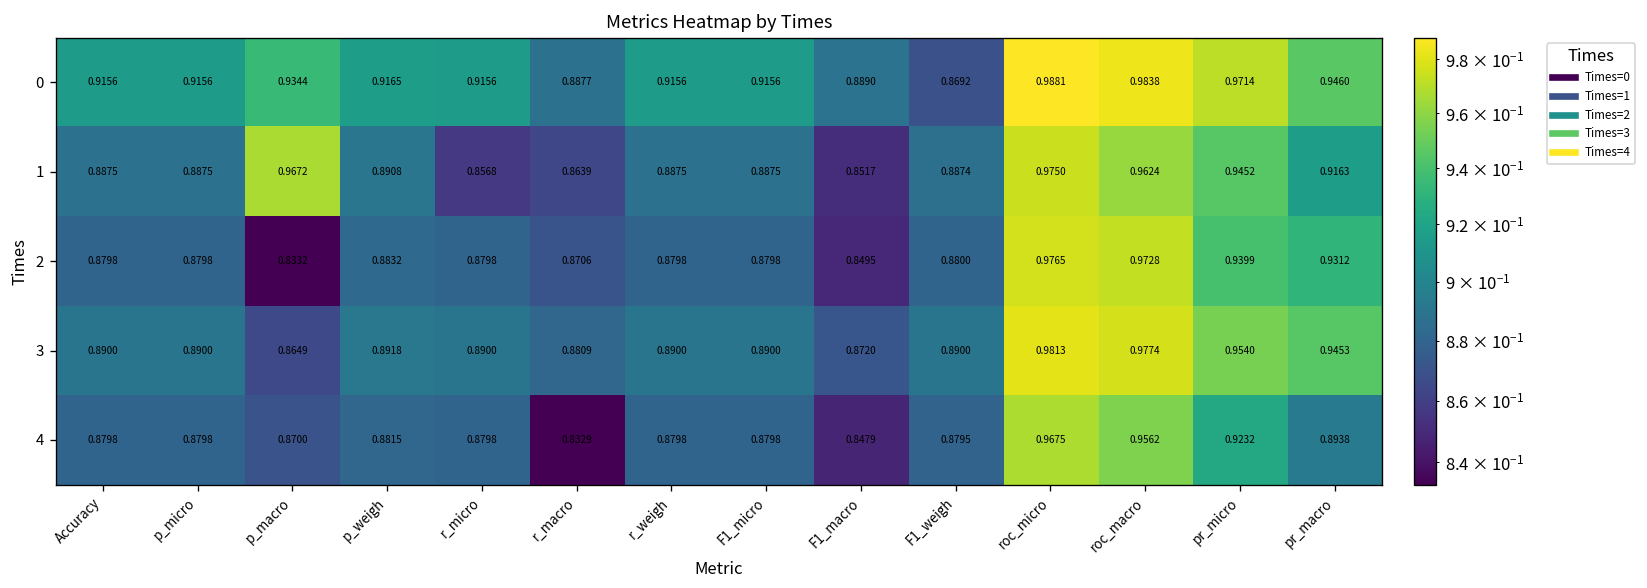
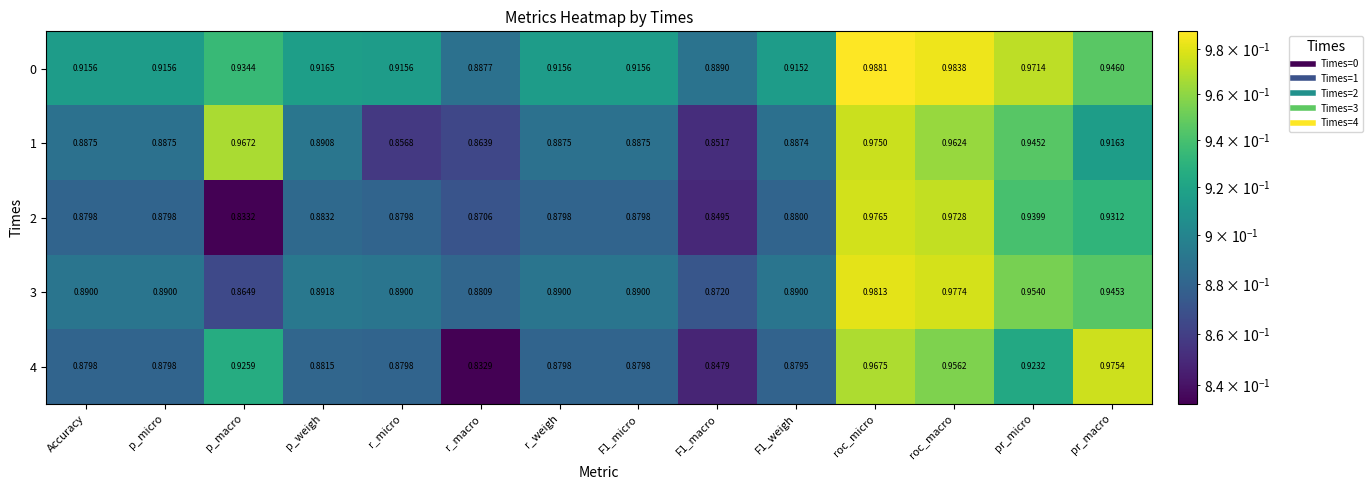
  {
    "0": {
      "Accuracy": 0.9156,
      "p_micro": 0.9156,
      "p_macro": 0.9344,
      "p_weigh": 0.9165,
      "r_micro": 0.9156,
      "r_macro": 0.8877,
      "r_weigh": 0.9156,
      "F1_micro": 0.9156,
      "F1_macro": 0.8890,
-     "F1_weigh": 0.8692,
+     "F1_weigh": 0.9152,
      "roc_micro": 0.9881,
      "roc_macro": 0.9838,
      "pr_micro": 0.9714,
      "pr_macro": 0.9460
    },
    "1": {
      "Accuracy": 0.8875,
      "p_micro": 0.8875,
      "p_macro": 0.9672,
      "p_weigh": 0.8908,
      "r_micro": 0.8568,
      "r_macro": 0.8639,
      "r_weigh": 0.8875,
      "F1_micro": 0.8875,
      "F1_macro": 0.8517,
      "F1_weigh": 0.8874,
      "roc_micro": 0.9750,
      "roc_macro": 0.9624,
      "pr_micro": 0.9452,
      "pr_macro": 0.9163
    },
    "2": {
      "Accuracy": 0.8798,
      "p_micro": 0.8798,
      "p_macro": 0.8332,
      "p_weigh": 0.8832,
      "r_micro": 0.8798,
      "r_macro": 0.8706,
      "r_weigh": 0.8798,
      "F1_micro": 0.8798,
      "F1_macro": 0.8495,
      "F1_weigh": 0.8800,
      "roc_micro": 0.9765,
      "roc_macro": 0.9728,
      "pr_micro": 0.9399,
      "pr_macro": 0.9312
    },
    "3": {
      "Accuracy": 0.8900,
      "p_micro": 0.8900,
      "p_macro": 0.8649,
      "p_weigh": 0.8918,
      "r_micro": 0.8900,
      "r_macro": 0.8809,
      "r_weigh": 0.8900,
      "F1_micro": 0.8900,
      "F1_macro": 0.8720,
      "F1_weigh": 0.8900,
      "roc_micro": 0.9813,
      "roc_macro": 0.9774,
      "pr_micro": 0.9540,
      "pr_macro": 0.9453
    },
    "4": {
      "Accuracy": 0.8798,
      "p_micro": 0.8798,
-     "p_macro": 0.8700,
+     "p_macro": 0.9259,
      "p_weigh": 0.8815,
      "r_micro": 0.8798,
      "r_macro": 0.8329,
      "r_weigh": 0.8798,
      "F1_micro": 0.8798,
      "F1_macro": 0.8479,
      "F1_weigh": 0.8795,
      "roc_micro": 0.9675,
      "roc_macro": 0.9562,
      "pr_micro": 0.9232,
-     "pr_macro": 0.8938
+     "pr_macro": 0.9754
    }
  }
